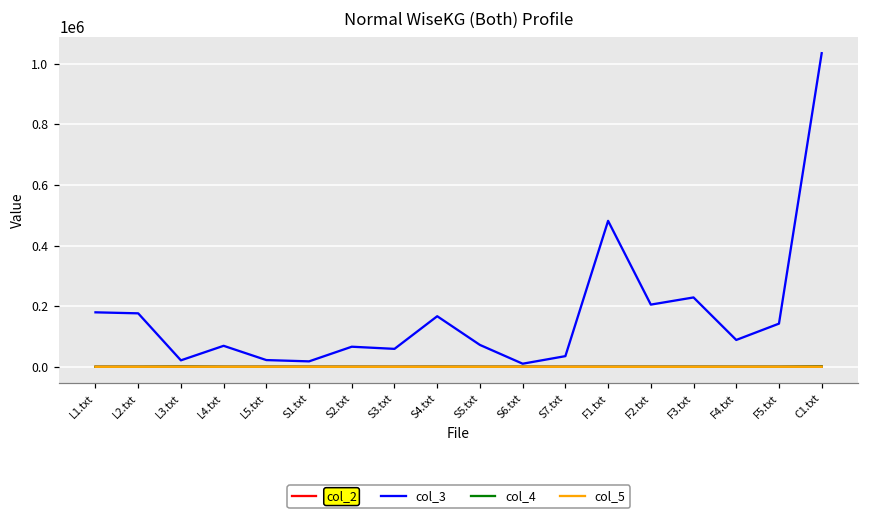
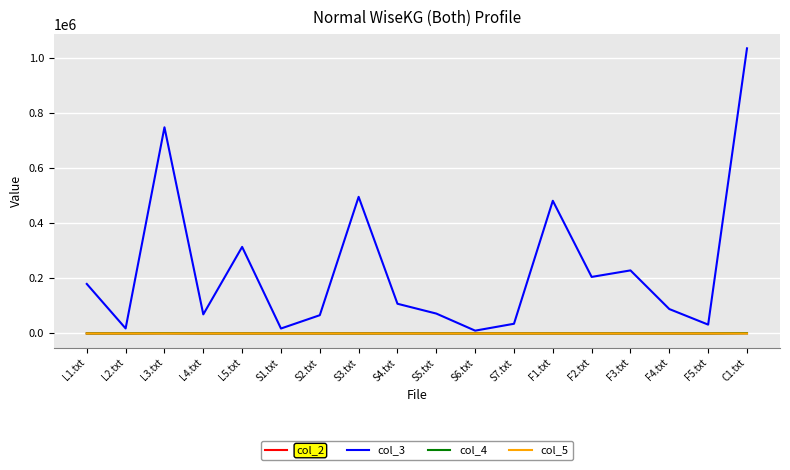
  {
    "col_3": {
      "L1.txt": 180000,
-     "L2.txt": 180000,
-     "L3.txt": 20000,
+     "L2.txt": 20000,
+     "L3.txt": 750000,
      "L4.txt": 70000,
-     "L5.txt": 20000,
+     "L5.txt": 310000,
      "S1.txt": 20000,
      "S2.txt": 70000,
-     "S3.txt": 60000,
-     "S4.txt": 170000,
+     "S3.txt": 500000,
+     "S4.txt": 110000,
      "S5.txt": 70000,
      "S6.txt": 10000,
      "S7.txt": 40000,
      "F1.txt": 480000,
      "F2.txt": 210000,
      "F3.txt": 230000,
      "F4.txt": 90000,
-     "F5.txt": 140000,
+     "F5.txt": 30000,
      "C1.txt": 1030000
    }
  }
